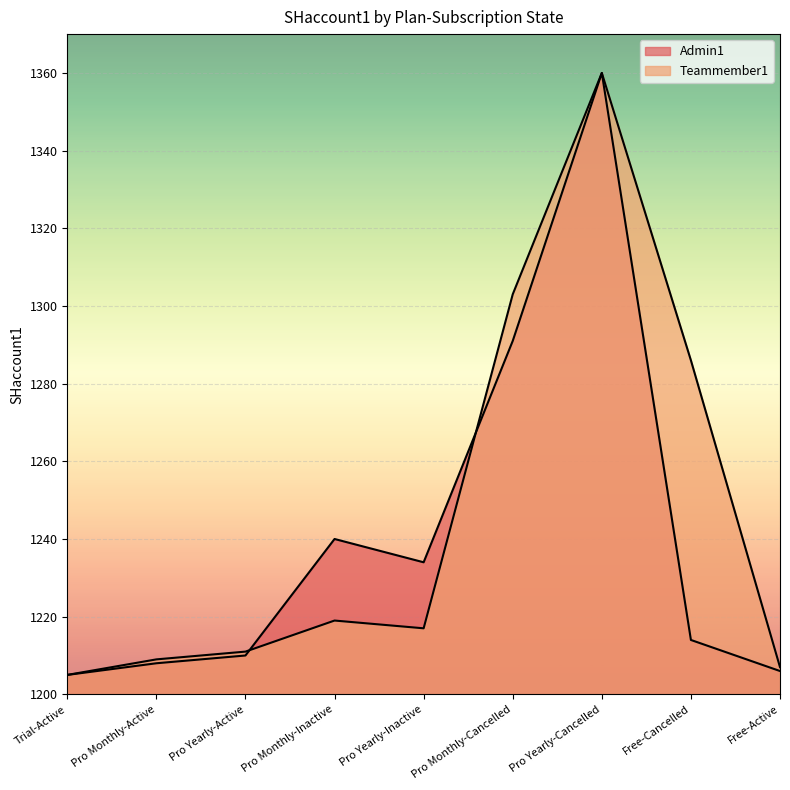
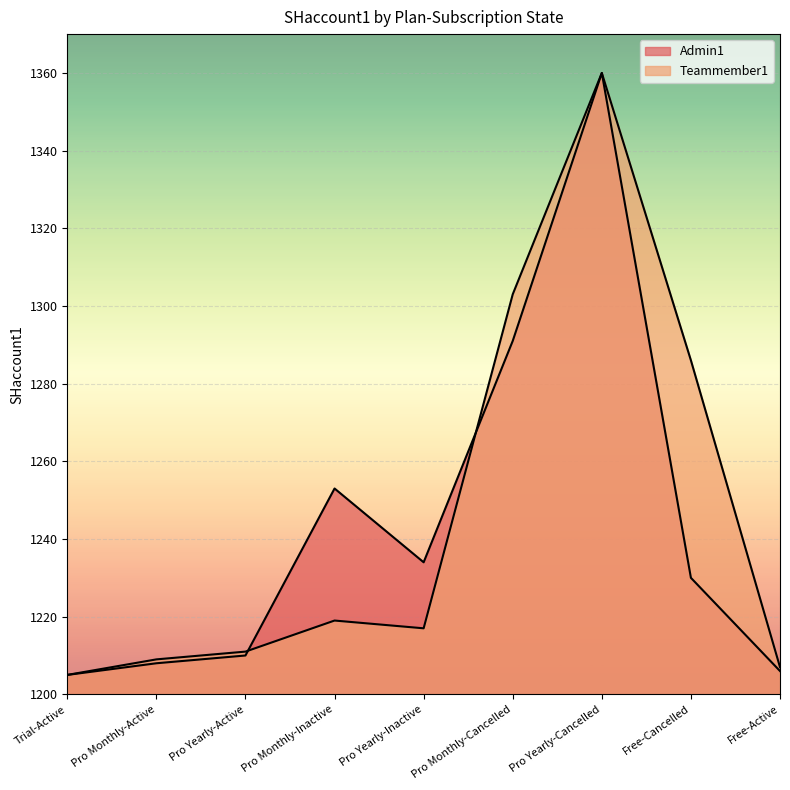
  {
    "Admin1": {
      "Pro Monthly-Active": 1208,
      "Pro Yearly-Active": 1210,
-     "Pro Monthly-Inactive": 1240,
+     "Pro Monthly-Inactive": 1253,
      "Pro Yearly-Inactive": 1234,
      "Pro Monthly-Cancelled": 1291,
-     "Free-Cancelled": 1214,
+     "Free-Cancelled": 1230,
      "Free-Active": 1206
    },
    "Teammember1": {
      "Pro Monthly-Active": 1209,
      "Pro Yearly-Active": 1211,
      "Pro Monthly-Inactive": 1219,
      "Pro Yearly-Inactive": 1217,
      "Pro Monthly-Cancelled": 1303,
      "Free-Cancelled": 1286,
      "Free-Active": 1207
    }
  }
